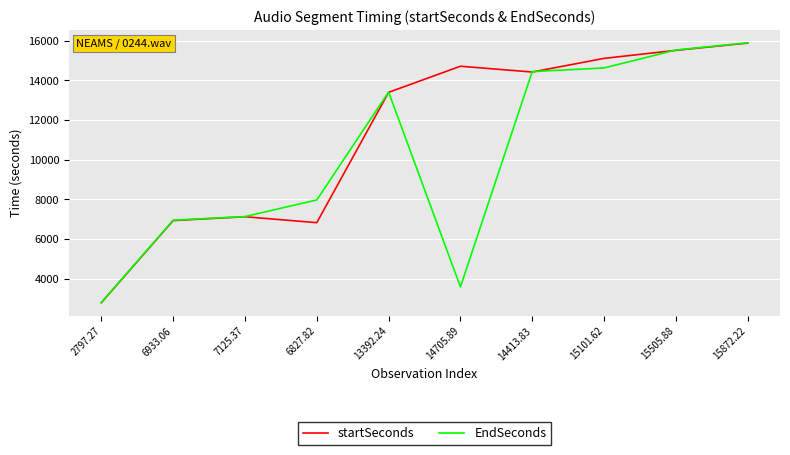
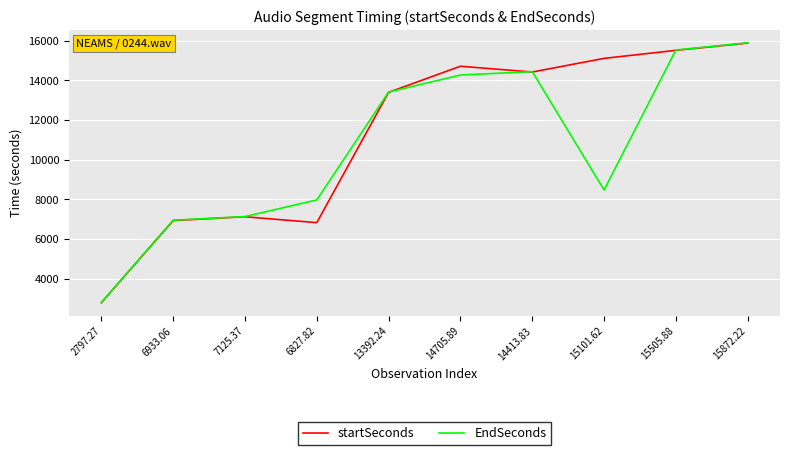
  {
    "startSeconds": {
      "6827.82": 6800,
      "14705.89": 14700,
      "15101.62": 15100
    },
    "EndSeconds": {
      "6827.82": 8000,
-     "14705.89": 3600,
-     "15101.62": 14600
+     "14705.89": 14300,
+     "15101.62": 8500
    }
  }
